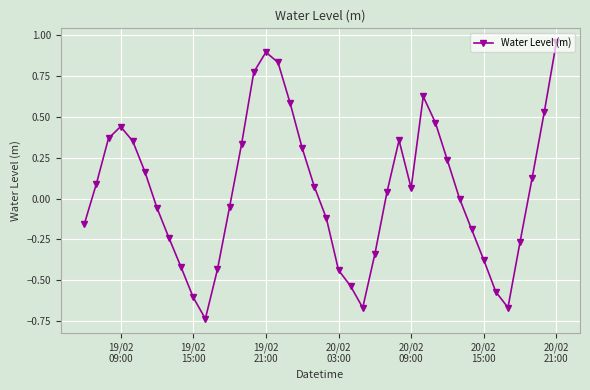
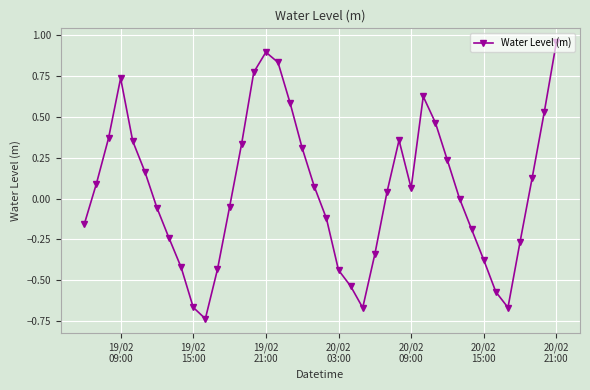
  {
-   "19/02 09:00": 0.44,
-   "19/02 15:00": -0.60,
+   "19/02 09:00": 0.74,
+   "19/02 15:00": -0.67,
    "19/02 21:00": 0.90,
    "20/02 03:00": -0.44,
    "20/02 09:00": 0.06,
    "20/02 15:00": -0.38
  }
